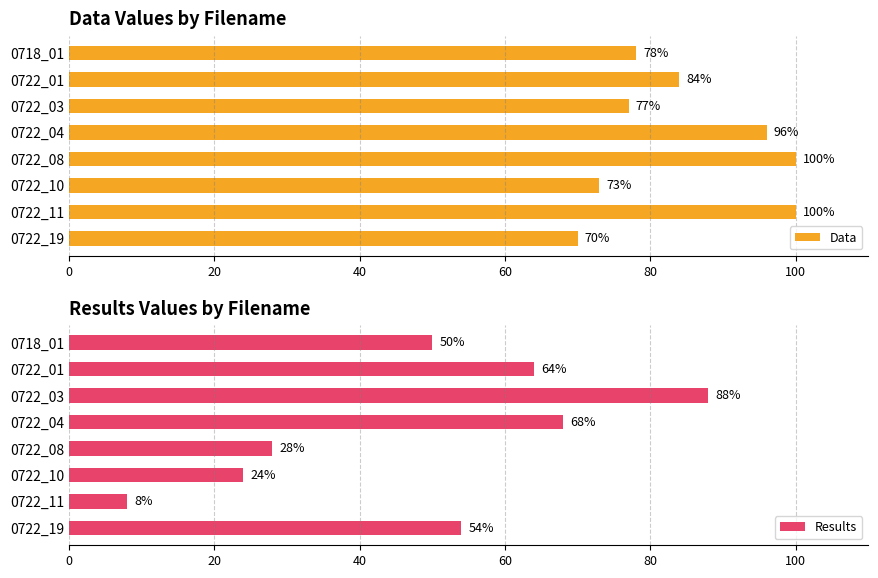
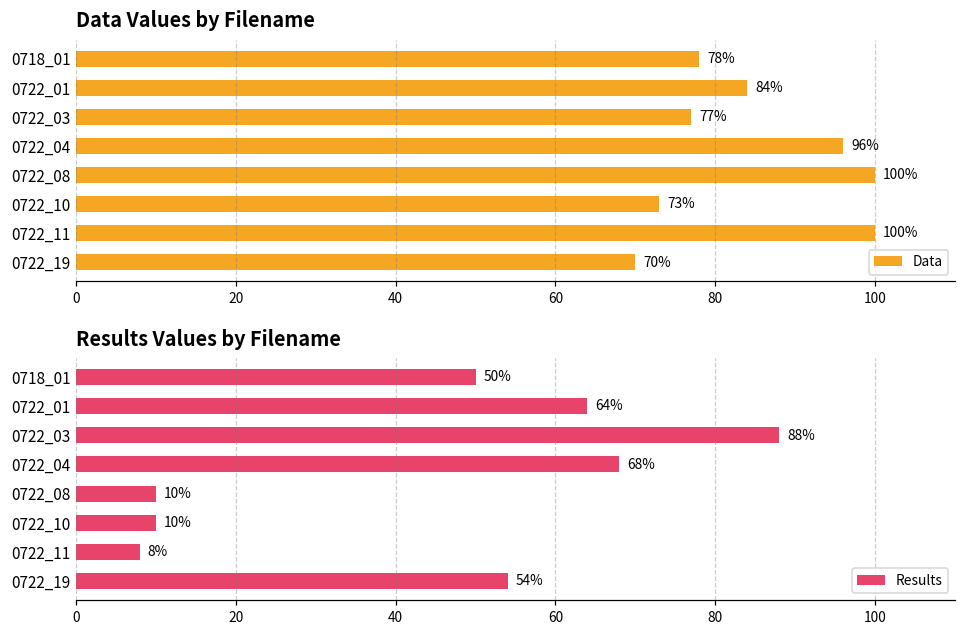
  {
    "Data Values by Filename": {
      "0718_01": "78%",
      "0722_01": "84%",
      "0722_03": "77%",
      "0722_04": "96%",
      "0722_08": "100%",
      "0722_10": "73%",
      "0722_11": "100%",
      "0722_19": "70%"
    },
    "Results Values by Filename": {
      "0718_01": "50%",
      "0722_01": "64%",
      "0722_03": "88%",
      "0722_04": "68%",
-     "0722_08": "28%",
-     "0722_10": "24%",
+     "0722_08": "10%",
+     "0722_10": "10%",
      "0722_11": "8%",
      "0722_19": "54%"
    }
  }
